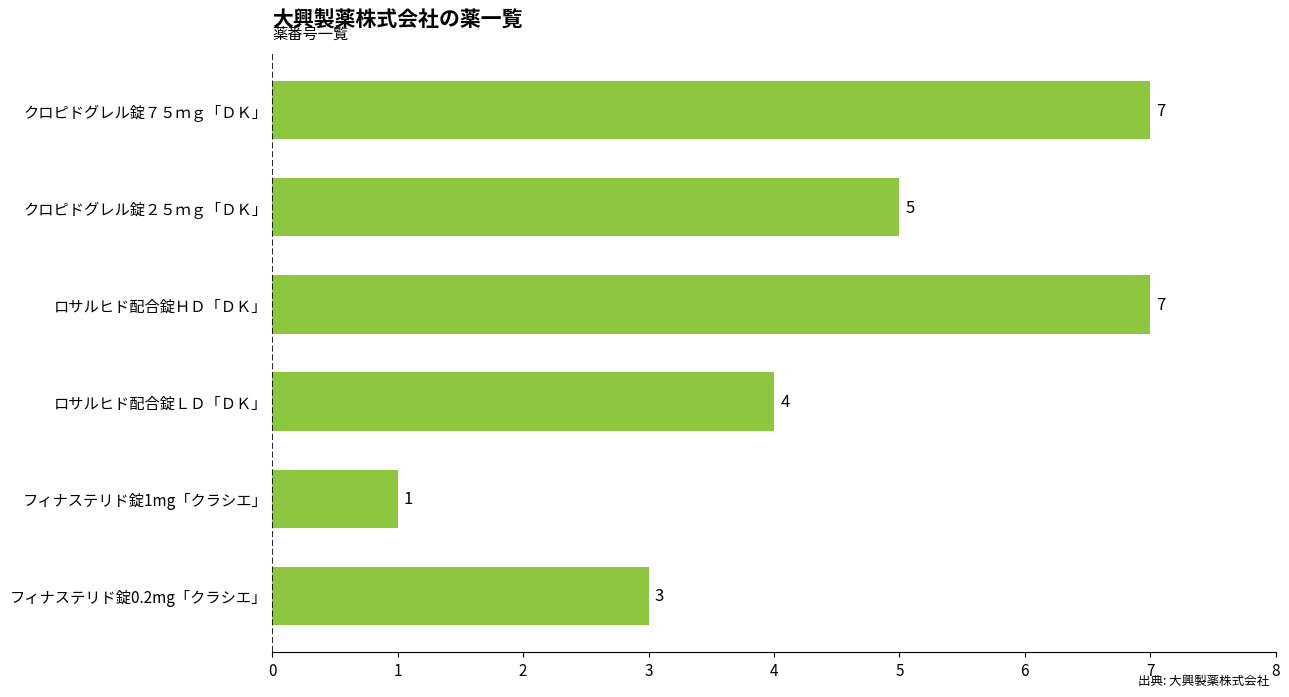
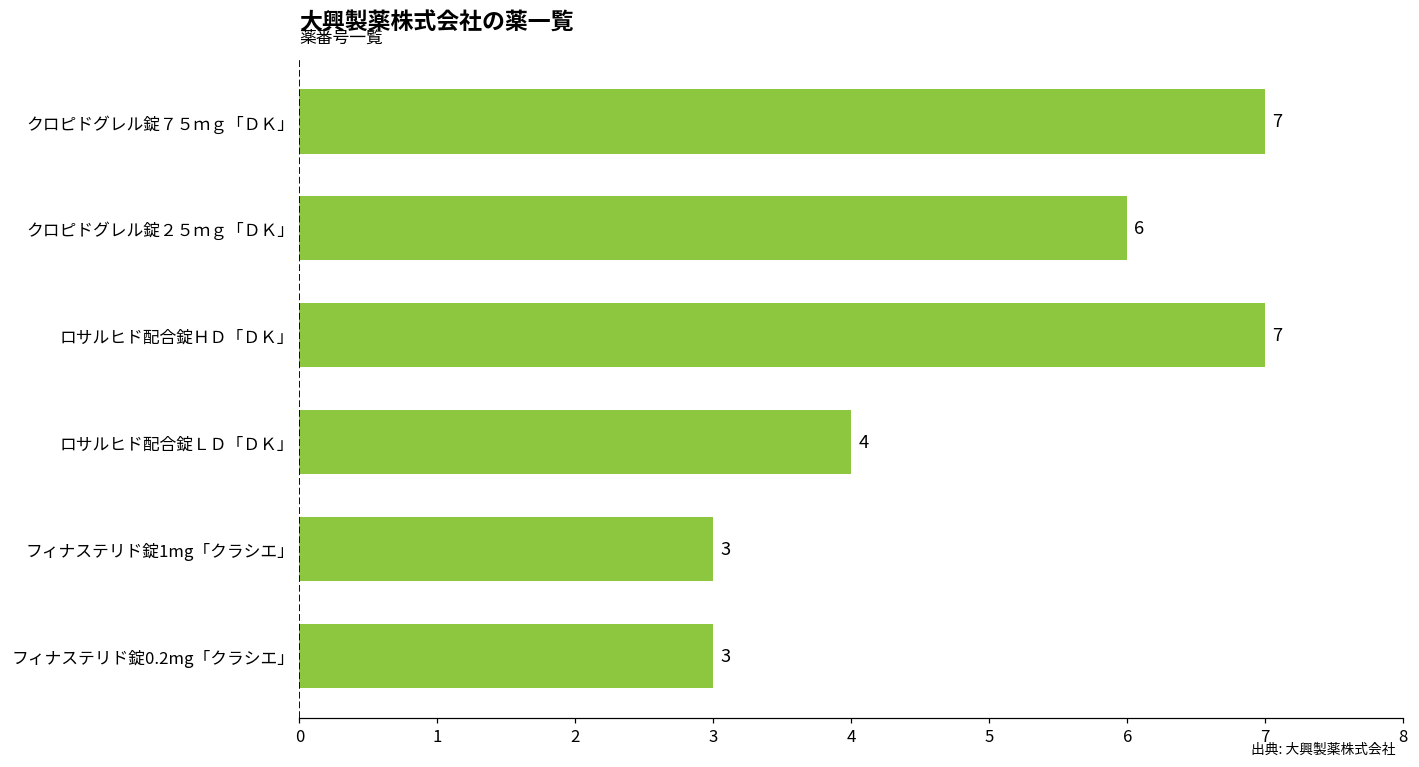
  {
    "クロピドグレル錠７５ｍｇ「ＤＫ」": 7,
-   "クロピドグレル錠２５ｍｇ「ＤＫ」": 5,
+   "クロピドグレル錠２５ｍｇ「ＤＫ」": 6,
    "ロサルヒド配合錠ＨＤ「ＤＫ」": 7,
    "ロサルヒド配合錠ＬＤ「ＤＫ」": 4,
-   "フィナステリド錠1mg「クラシエ」": 1,
+   "フィナステリド錠1mg「クラシエ」": 3,
    "フィナステリド錠0.2mg「クラシエ」": 3
  }
